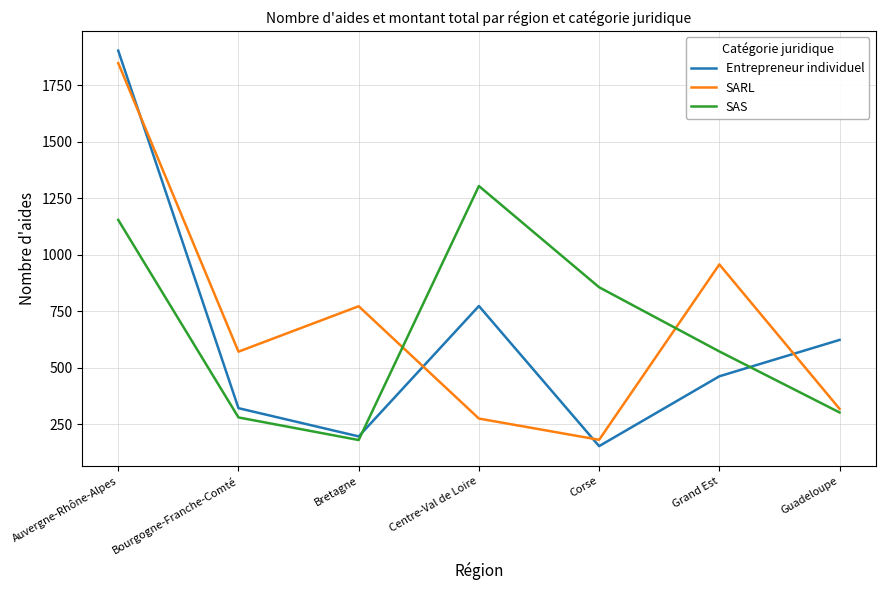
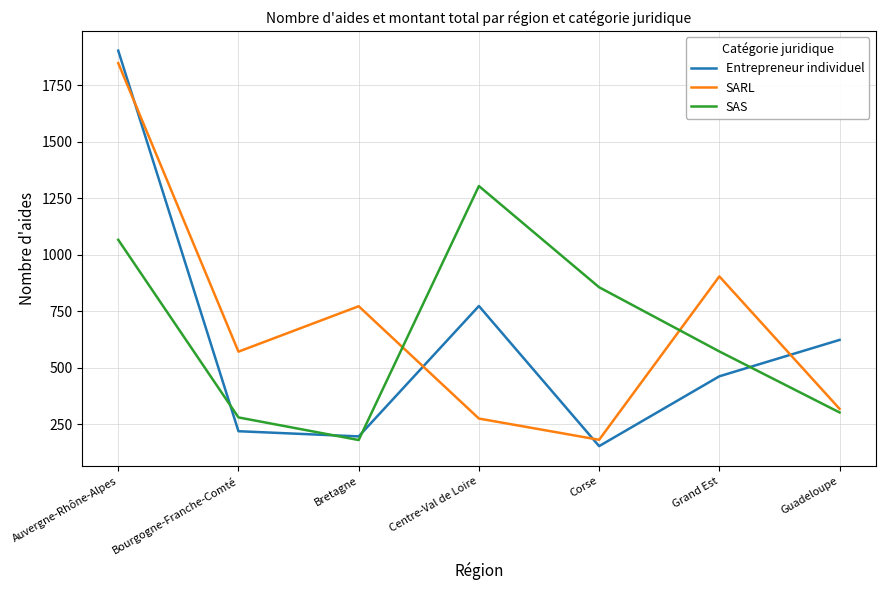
  {
    "Entrepreneur individuel": {
      "Auvergne-Rhône-Alpes": 1900,
-     "Bourgogne-Franche-Comté": 320,
+     "Bourgogne-Franche-Comté": 220,
      "Bretagne": 200,
      "Centre-Val de Loire": 770,
      "Corse": 150,
      "Grand Est": 460,
      "Guadeloupe": 620
    },
    "SARL": {
      "Auvergne-Rhône-Alpes": 1850,
      "Bourgogne-Franche-Comté": 570,
      "Bretagne": 770,
      "Centre-Val de Loire": 280,
      "Corse": 180,
-     "Grand Est": 960,
+     "Grand Est": 910,
      "Guadeloupe": 320
    },
    "SAS": {
-     "Auvergne-Rhône-Alpes": 1160,
+     "Auvergne-Rhône-Alpes": 1070,
      "Bourgogne-Franche-Comté": 280,
      "Bretagne": 180,
      "Centre-Val de Loire": 1310,
      "Corse": 860,
      "Grand Est": 570,
      "Guadeloupe": 300
    }
  }
